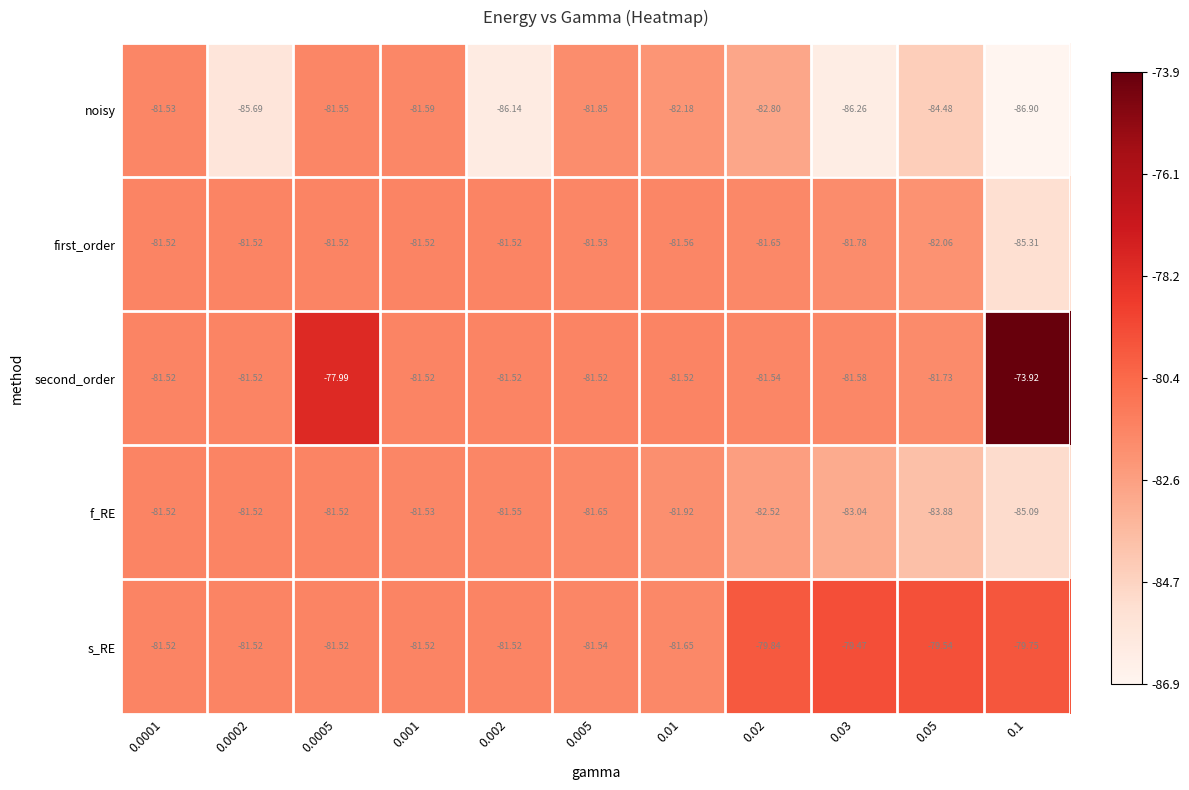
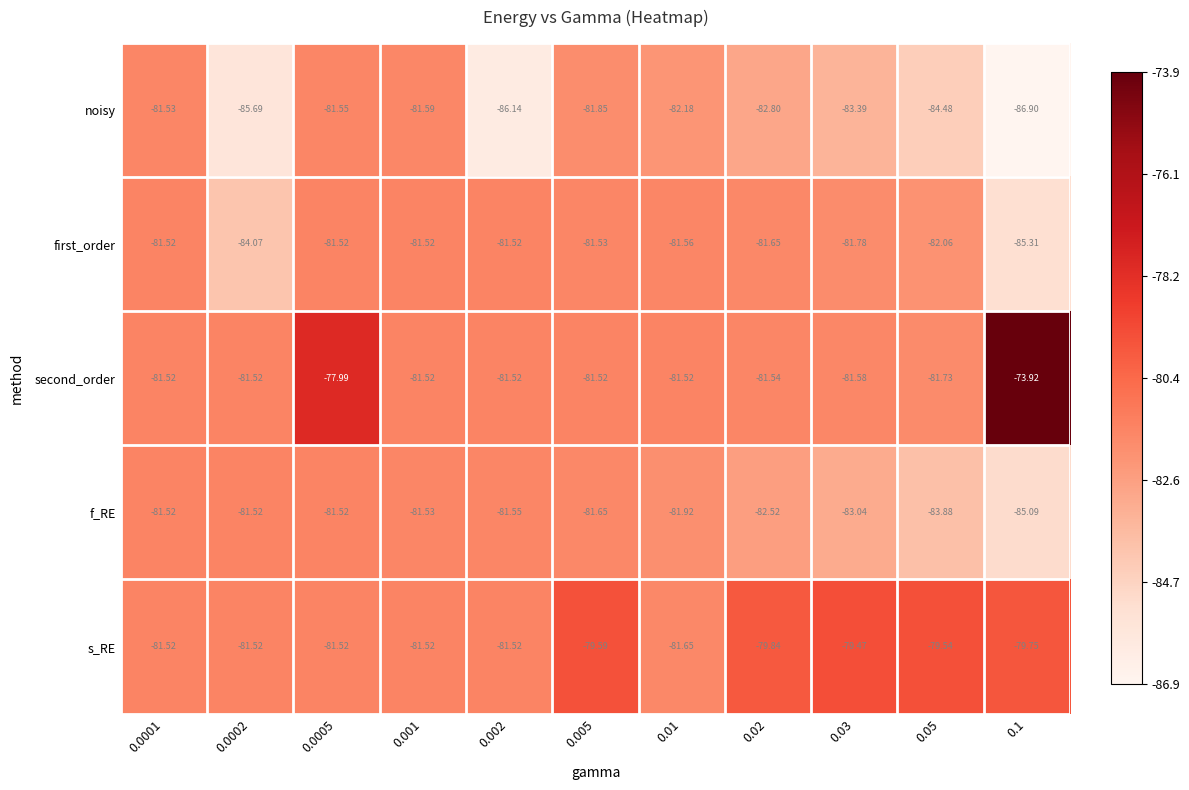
  {
    "noisy": {
      "0.0001": -81.53,
      "0.0002": -85.69,
      "0.0005": -81.55,
      "0.001": -81.59,
      "0.002": -86.14,
      "0.005": -81.85,
      "0.01": -82.18,
      "0.02": -82.80,
-     "0.03": -86.26,
+     "0.03": -83.39,
      "0.05": -84.48,
      "0.1": -86.90
    },
    "first_order": {
      "0.0001": -81.52,
-     "0.0002": -81.52,
+     "0.0002": -84.07,
      "0.0005": -81.52,
      "0.001": -81.52,
      "0.002": -81.52,
      "0.005": -81.53,
      "0.01": -81.56,
      "0.02": -81.65,
      "0.03": -81.78,
      "0.05": -82.06,
      "0.1": -85.31
    },
    "second_order": {
      "0.0001": -81.52,
      "0.0002": -81.52,
      "0.0005": -77.99,
      "0.001": -81.52,
      "0.002": -81.52,
      "0.005": -81.52,
      "0.01": -81.52,
      "0.02": -81.54,
      "0.03": -81.58,
      "0.05": -81.73,
      "0.1": -73.92
    },
    "f_RE": {
      "0.0001": -81.52,
      "0.0002": -81.52,
      "0.0005": -81.52,
      "0.001": -81.53,
      "0.002": -81.55,
      "0.005": -81.65,
      "0.01": -81.92,
      "0.02": -82.52,
      "0.03": -83.04,
      "0.05": -83.88,
      "0.1": -85.09
    },
    "s_RE": {
      "0.0001": -81.52,
      "0.0002": -81.52,
      "0.0005": -81.52,
      "0.001": -81.52,
      "0.002": -81.52,
-     "0.005": -81.54,
+     "0.005": -79.59,
      "0.01": -81.65,
      "0.02": -79.84,
      "0.03": -79.47,
      "0.05": -79.54,
      "0.1": -79.75
    }
  }
